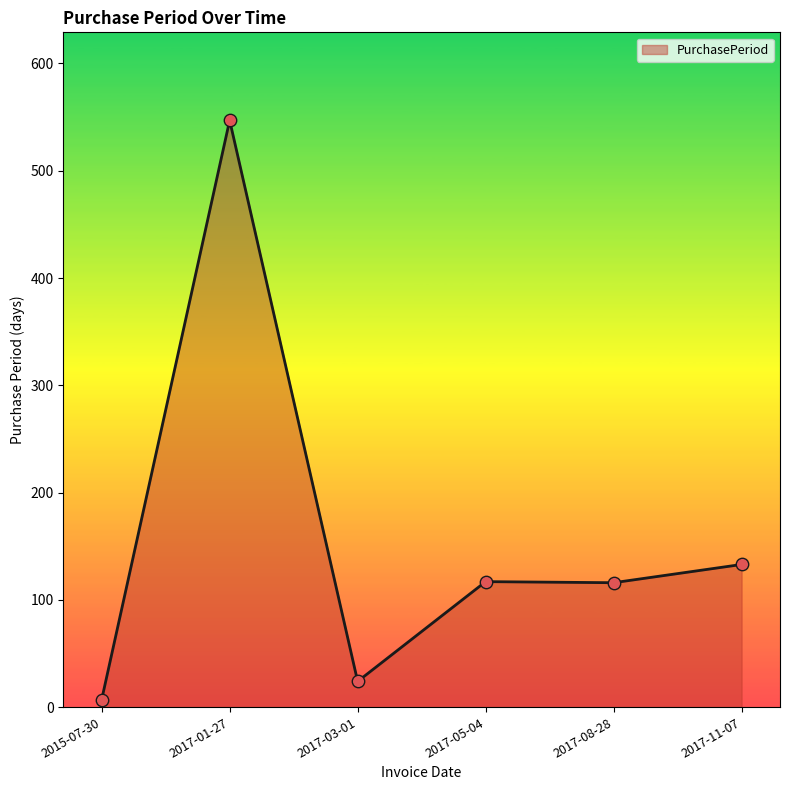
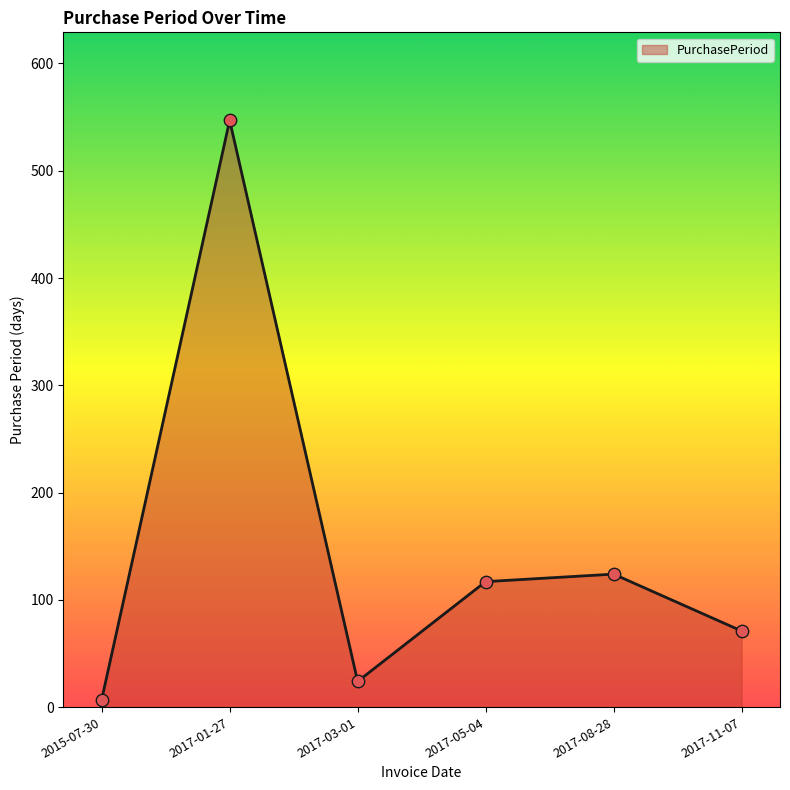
  {
    "2015-07-30": 7,
    "2017-01-27": 547,
    "2017-03-01": 24,
    "2017-05-04": 117,
-   "2017-08-28": 116,
-   "2017-11-07": 133
+   "2017-08-28": 124,
+   "2017-11-07": 71
  }
